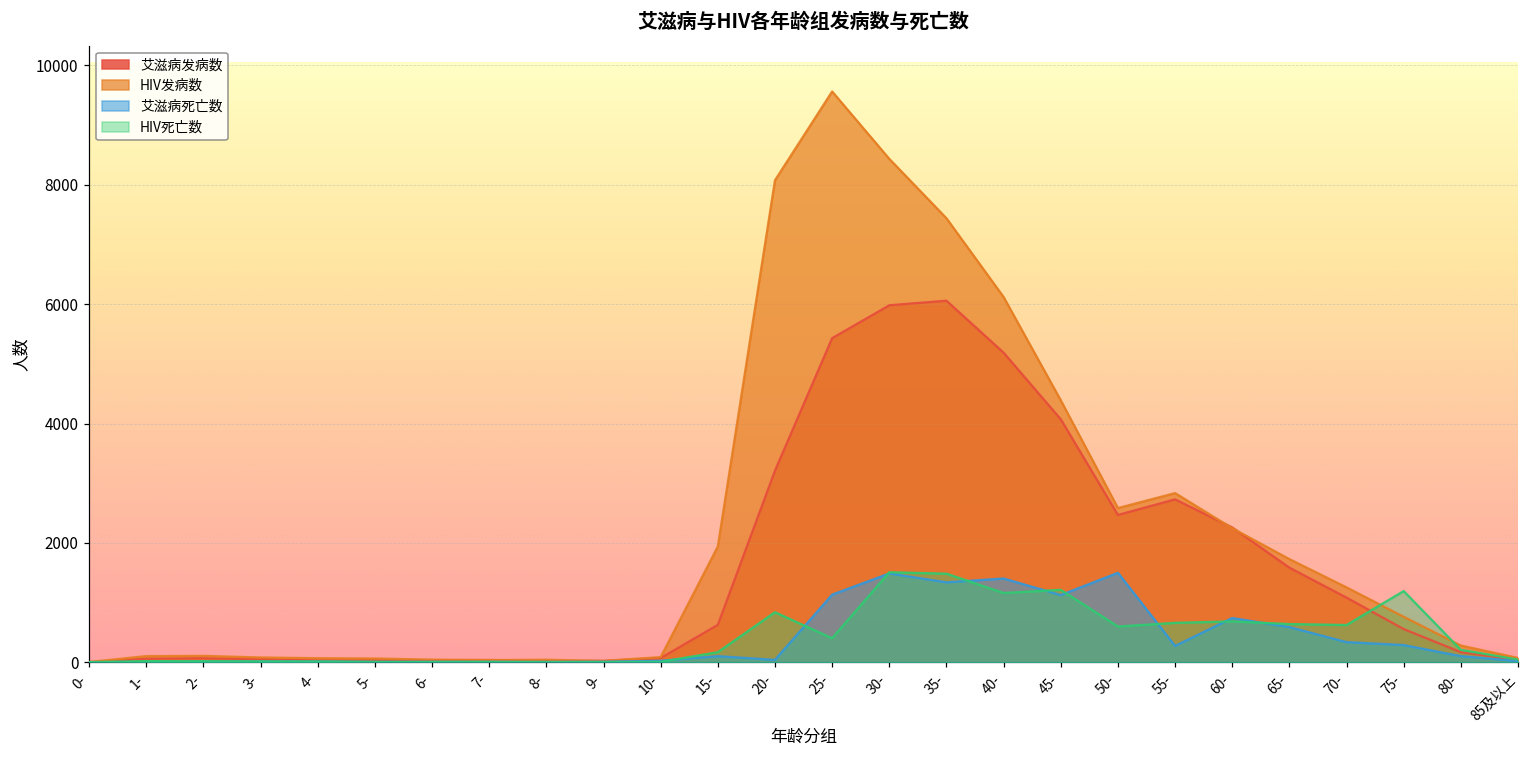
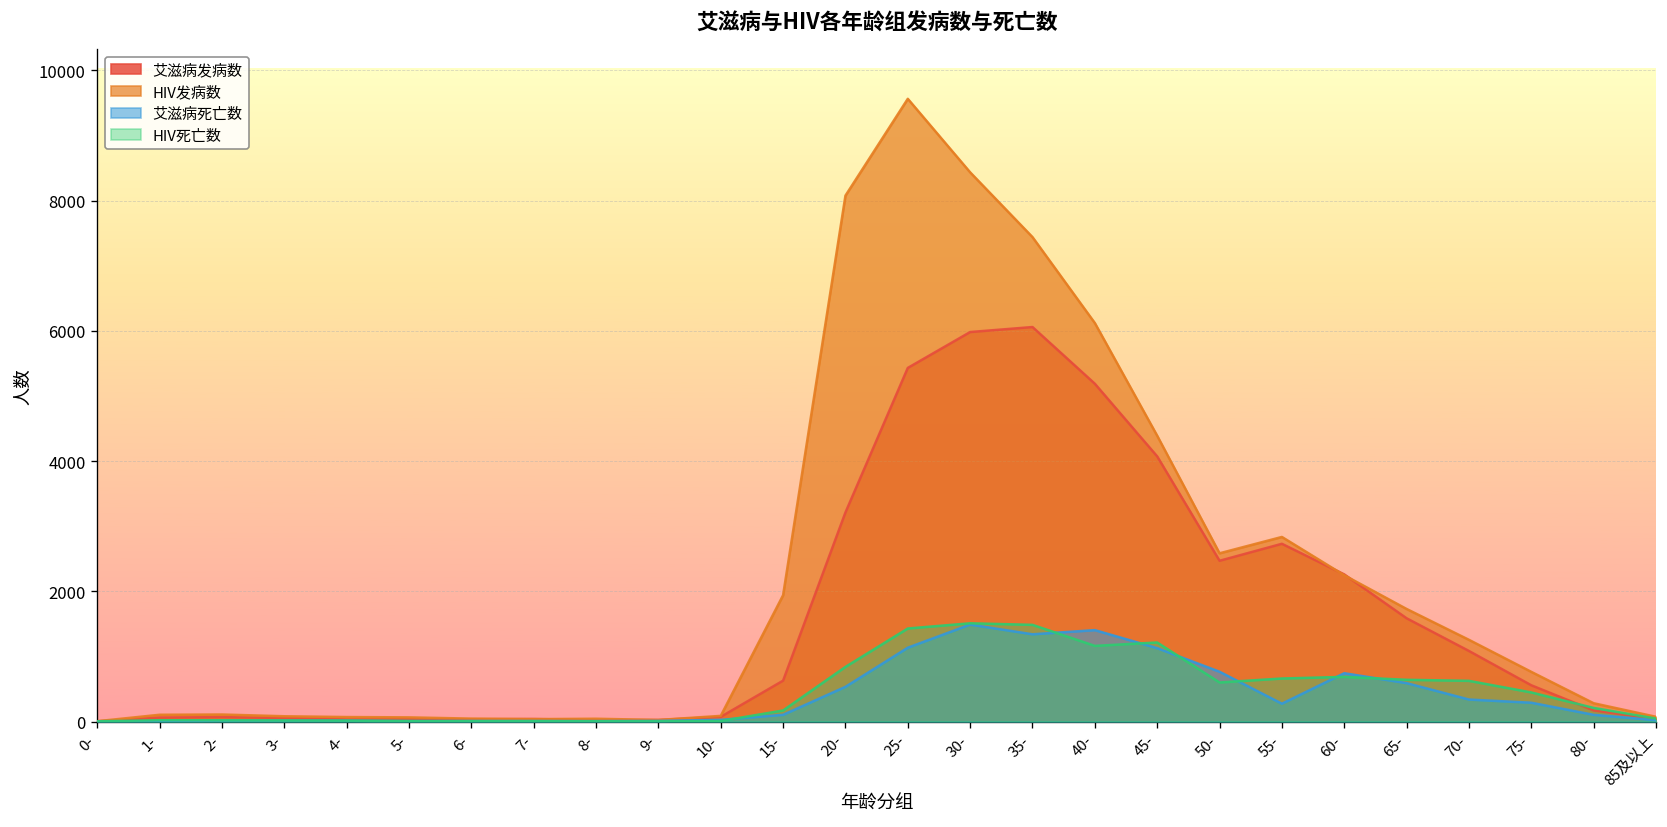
  {
    "艾滋病死亡数": {
      "15-": 100,
-     "20-": 0,
+     "20-": 500,
      "25-": 1100,
      "35-": 1300,
      "40-": 1400,
      "45-": 1100,
-     "50-": 1500,
+     "50-": 800,
      "55-": 300,
      "60-": 700,
      "65-": 600,
      "70-": 300,
      "75-": 300,
      "80-": 100
    },
    "HIV死亡数": {
      "15-": 200,
      "20-": 800,
-     "25-": 400,
+     "25-": 1400,
      "35-": 1500,
      "40-": 1200,
      "45-": 1200,
      "50-": 600,
      "55-": 700,
      "60-": 700,
      "65-": 600,
      "70-": 600,
-     "75-": 1200
+     "75-": 400
    }
  }
